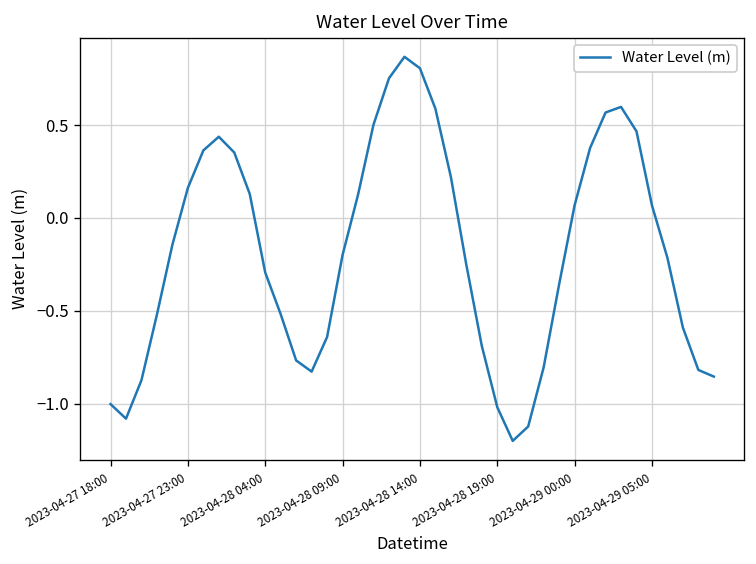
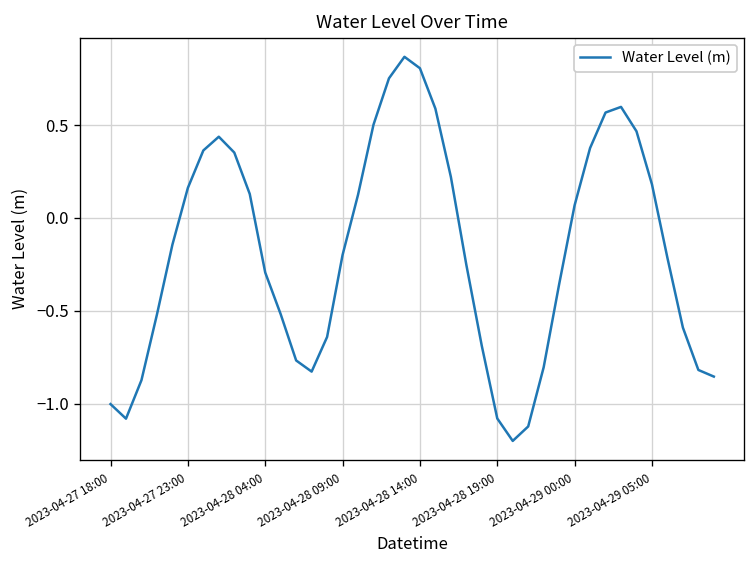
  {
    "2023-04-27 18:00": -1.00,
    "2023-04-27 23:00": 0.16,
    "2023-04-28 04:00": -0.29,
    "2023-04-28 09:00": -0.20,
    "2023-04-28 14:00": 0.81,
-   "2023-04-28 19:00": -1.02,
+   "2023-04-28 19:00": -1.08,
    "2023-04-29 00:00": 0.07,
-   "2023-04-29 05:00": 0.07
+   "2023-04-29 05:00": 0.18
  }
